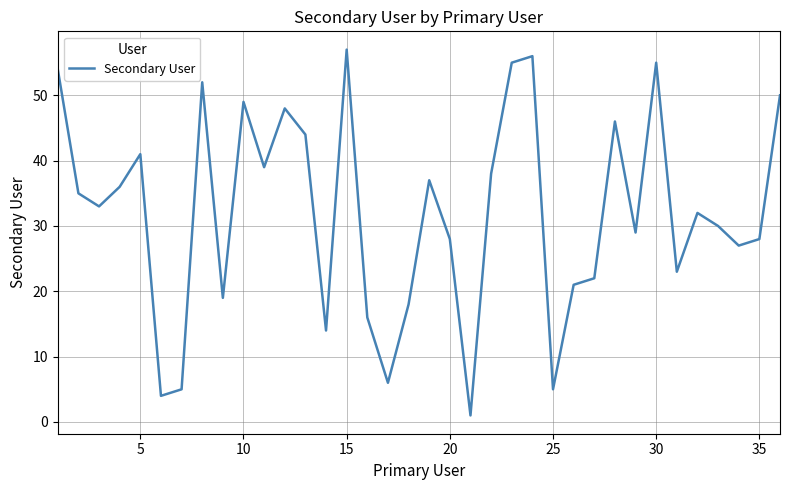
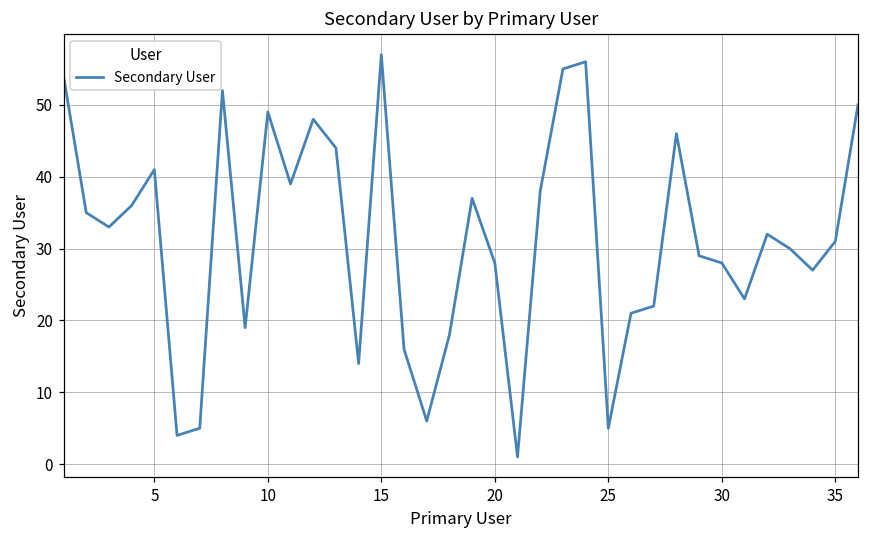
  {
    "5": 41,
    "10": 49,
    "15": 57,
    "20": 28,
    "25": 5,
-   "30": 55,
-   "35": 28
+   "30": 28,
+   "35": 31
  }
